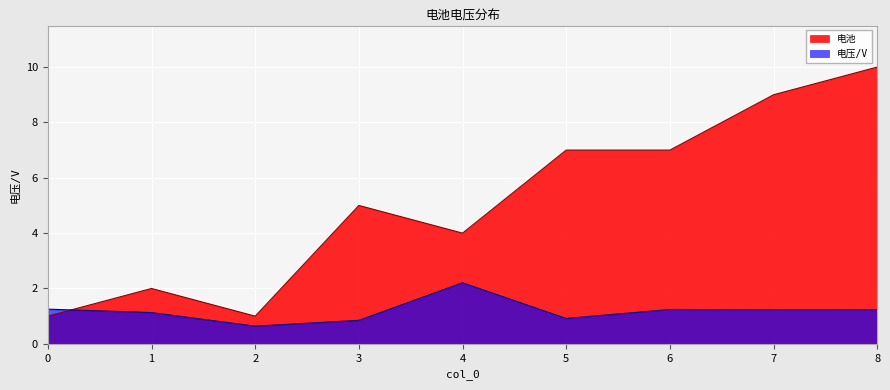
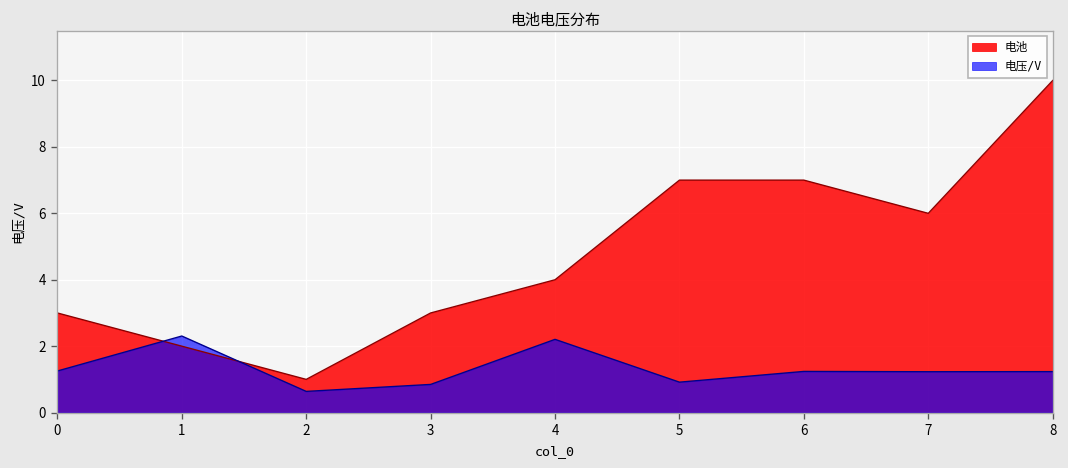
  {
    "电池": {
-     "0": 1,
+     "0": 3,
      "1": 2,
      "2": 1,
-     "3": 5,
+     "3": 3,
      "4": 4,
      "5": 7,
      "6": 7,
-     "7": 9,
+     "7": 6,
      "8": 10
    },
    "电压/V": {
      "0": 1.3,
-     "1": 1.1,
+     "1": 2.3,
      "2": 0.6,
      "3": 0.8,
      "4": 2.2,
      "5": 0.9,
      "6": 1.2,
      "7": 1.2,
      "8": 1.2
    }
  }
